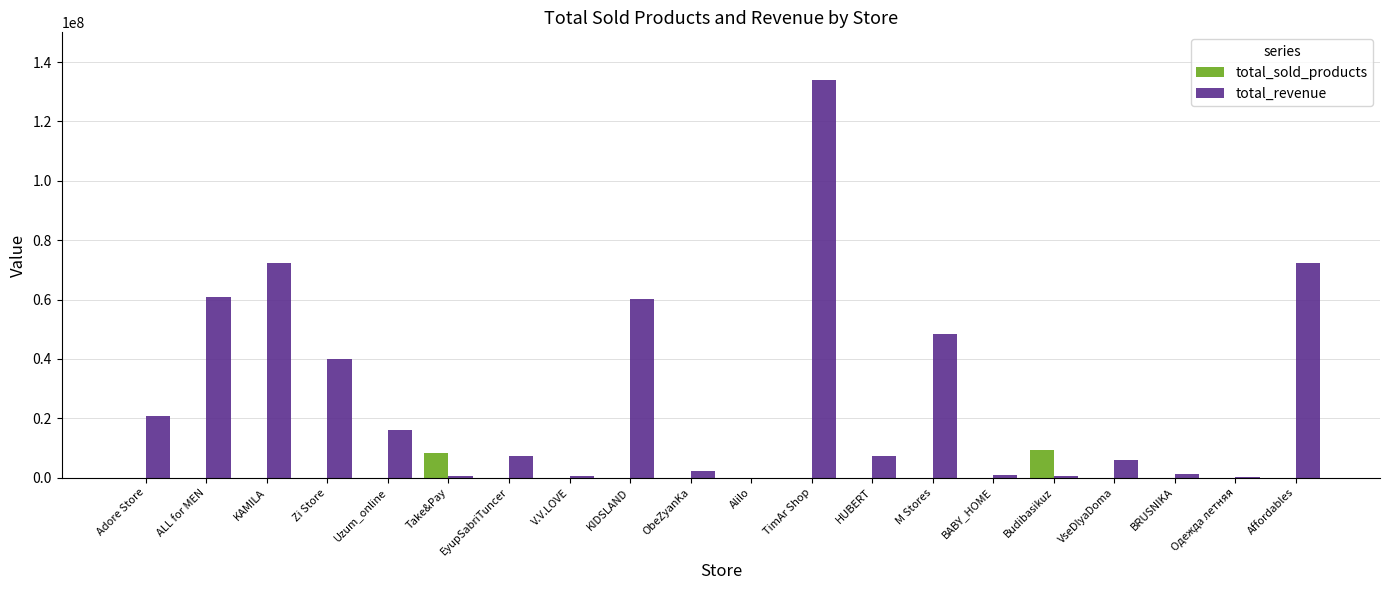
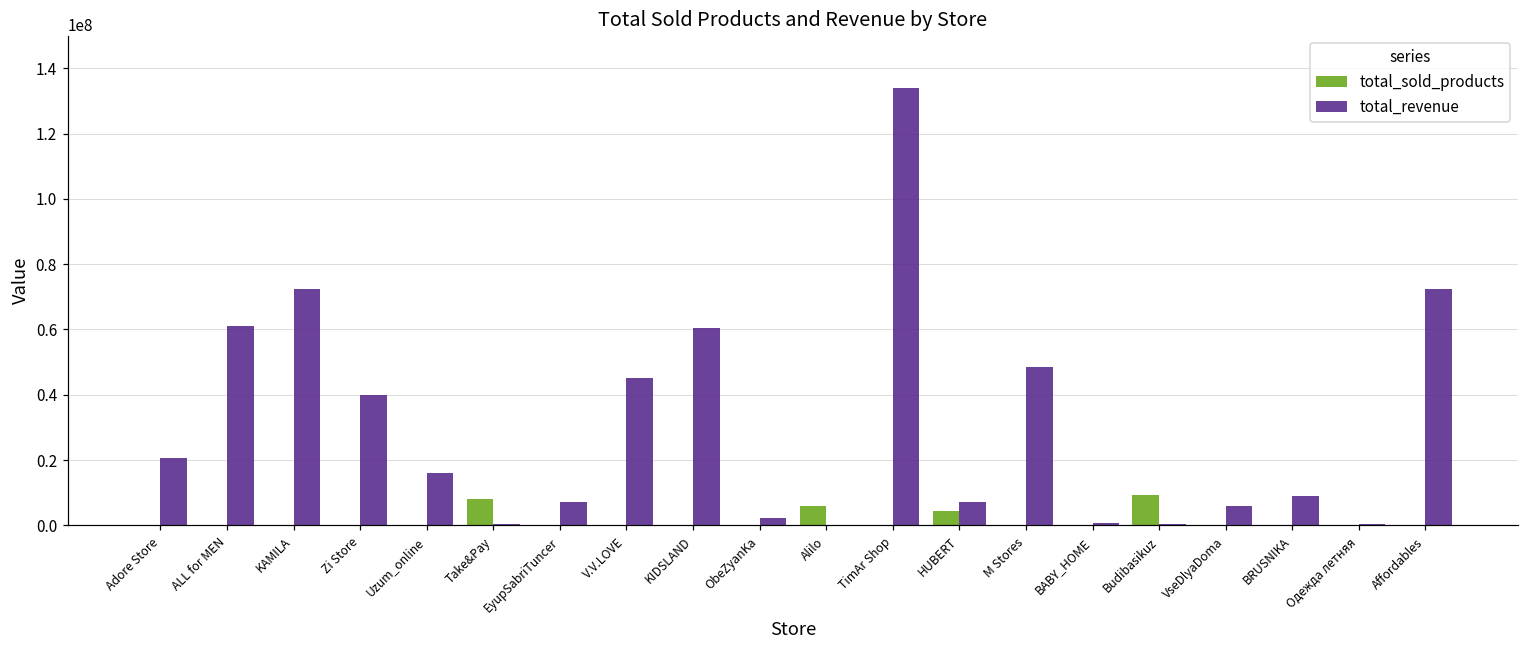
  {
    "total_sold_products": {
      "Take&Pay": 8000000,
-     "Alilo": 0,
-     "HUBERT": 0,
+     "Alilo": 6000000,
+     "HUBERT": 4000000,
      "Budibasikuz": 9000000
    },
    "total_revenue": {
      "Adore Store": 21000000,
      "ALL for MEN": 61000000,
      "KAMILA": 72000000,
      "Zi Store": 40000000,
      "Uzum_online": 16000000,
      "EyupSabriTuncer": 7000000,
-     "V.V.LOVE": 1000000,
+     "V.V.LOVE": 45000000,
      "KIDSLAND": 60000000,
      "ObeZyanKa": 2000000,
      "Alilo": 0,
      "TimAr Shop": 134000000,
      "HUBERT": 7000000,
      "M Stores": 48000000,
      "VseDlyaDoma": 6000000,
-     "BRUSNIKA": 1000000,
+     "BRUSNIKA": 9000000,
      "Affordables": 72000000
    }
  }
